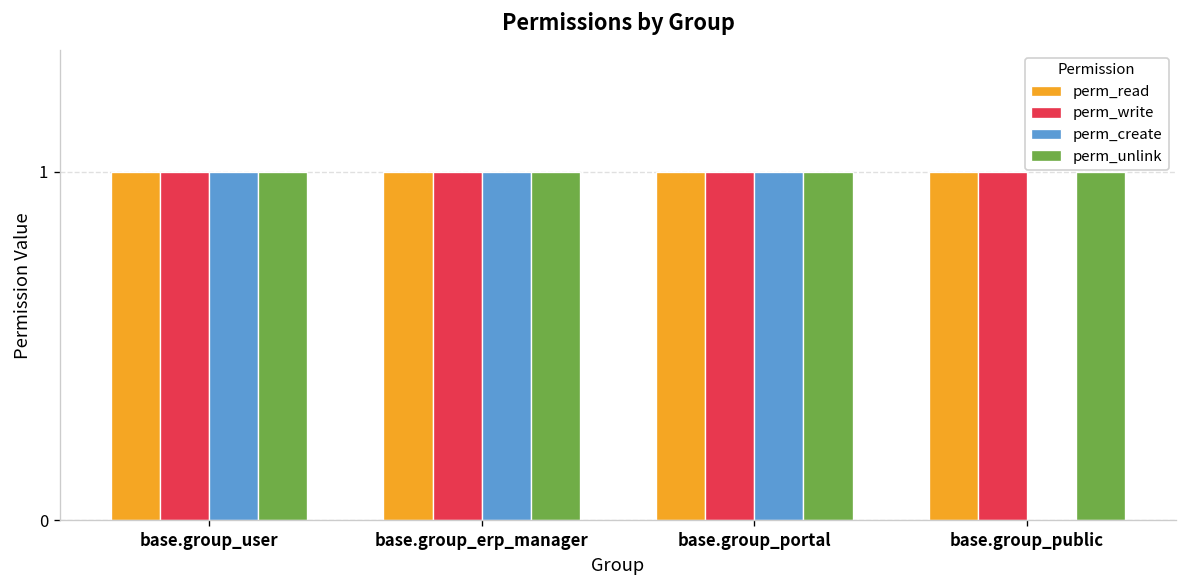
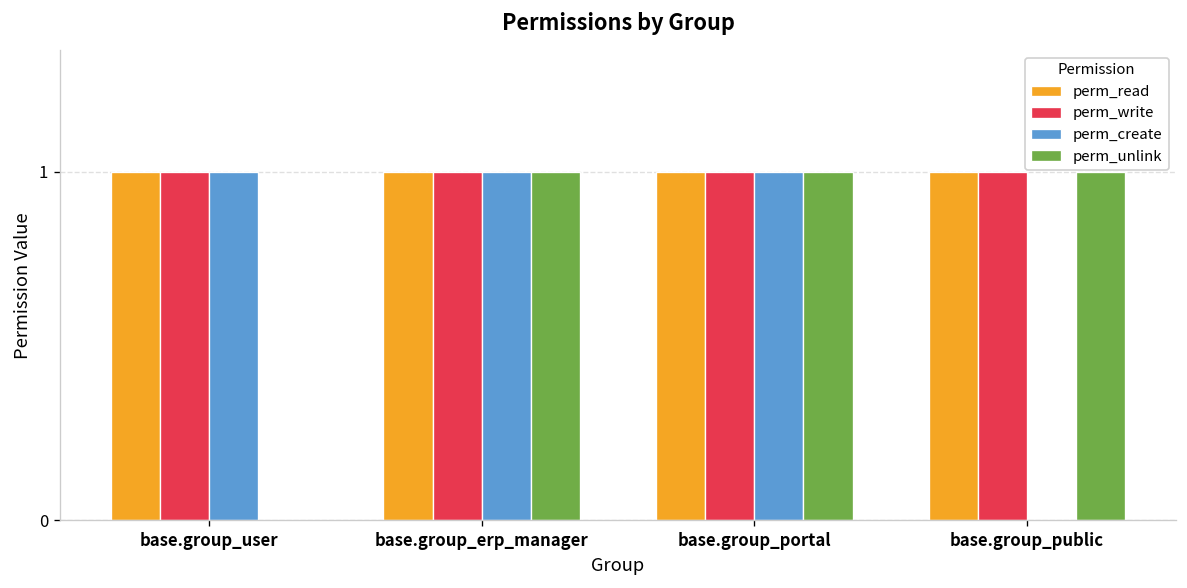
  {
    "perm_read": {
      "base.group_user": 1,
      "base.group_erp_manager": 1,
      "base.group_portal": 1,
      "base.group_public": 1
    },
    "perm_write": {
      "base.group_user": 1,
      "base.group_erp_manager": 1,
      "base.group_portal": 1,
      "base.group_public": 1
    },
    "perm_create": {
      "base.group_user": 1,
      "base.group_erp_manager": 1,
      "base.group_portal": 1,
      "base.group_public": 0
    },
    "perm_unlink": {
-     "base.group_user": 1,
+     "base.group_user": 0,
      "base.group_erp_manager": 1,
      "base.group_portal": 1
    }
  }
